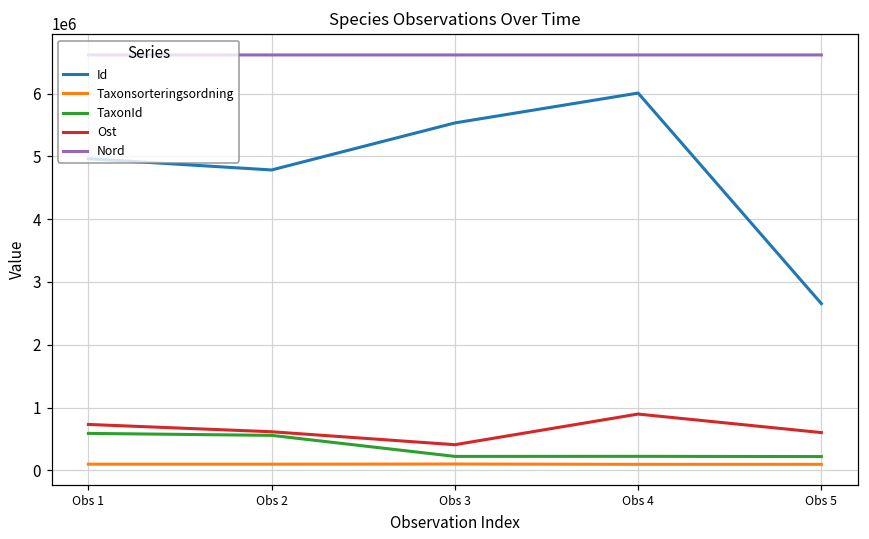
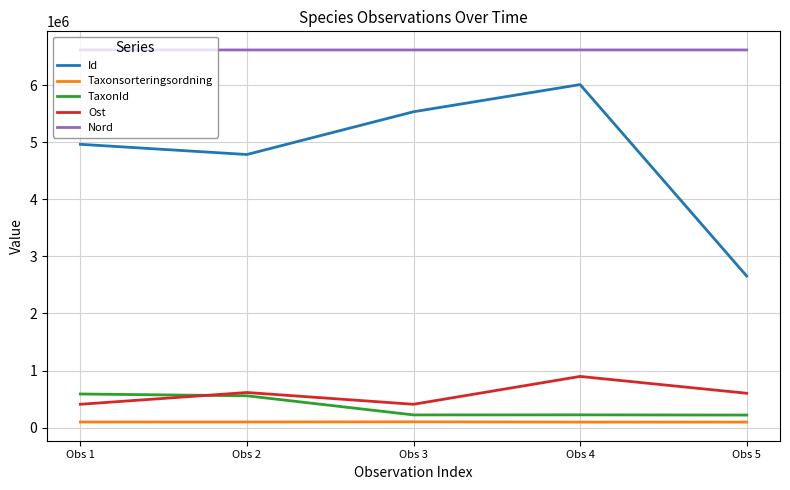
  {
    "Id": {
      "Obs 1": 5000000,
      "Obs 2": 4800000,
      "Obs 3": 5500000,
      "Obs 4": 6000000,
      "Obs 5": 2700000
    },
    "Taxonsorteringsordning": {
      "Obs 1": 100000,
      "Obs 2": 100000,
      "Obs 3": 100000,
      "Obs 4": 100000,
      "Obs 5": 100000
    },
    "TaxonId": {
      "Obs 1": 600000,
      "Obs 2": 600000,
      "Obs 3": 200000,
      "Obs 4": 200000,
      "Obs 5": 200000
    },
    "Ost": {
-     "Obs 1": 700000,
+     "Obs 1": 400000,
      "Obs 2": 600000,
      "Obs 3": 400000,
      "Obs 4": 900000,
      "Obs 5": 600000
    },
    "Nord": {
      "Obs 2": 6600000,
      "Obs 3": 6600000,
      "Obs 4": 6600000,
      "Obs 5": 6600000
    }
  }
